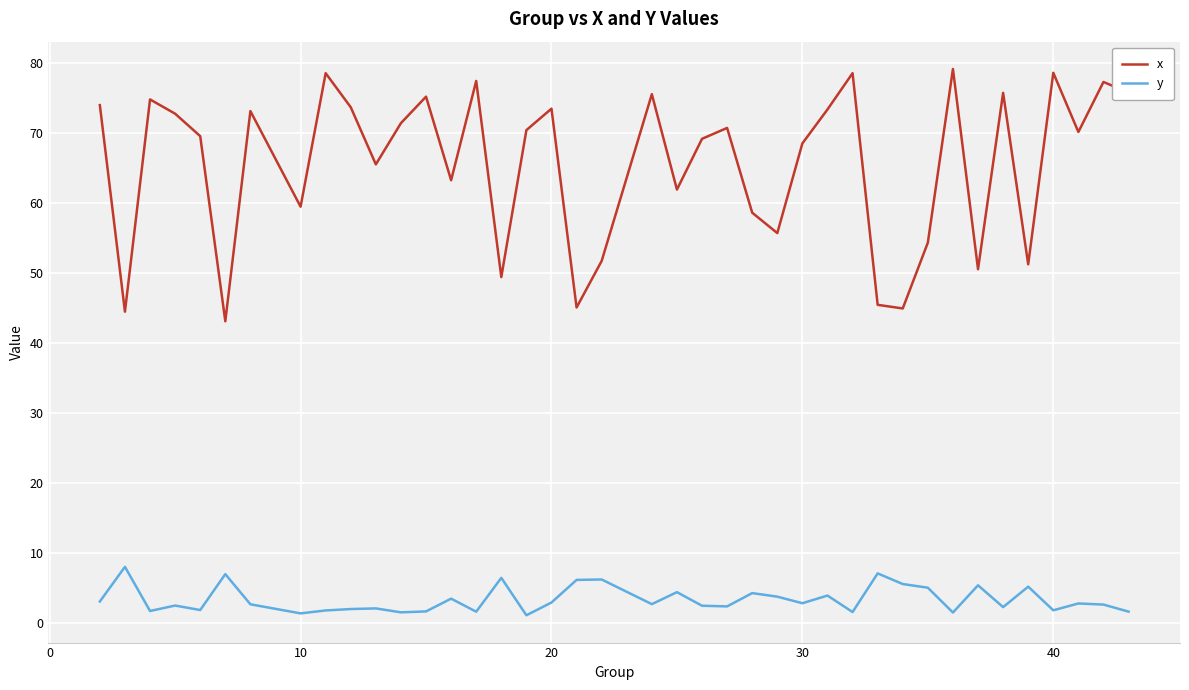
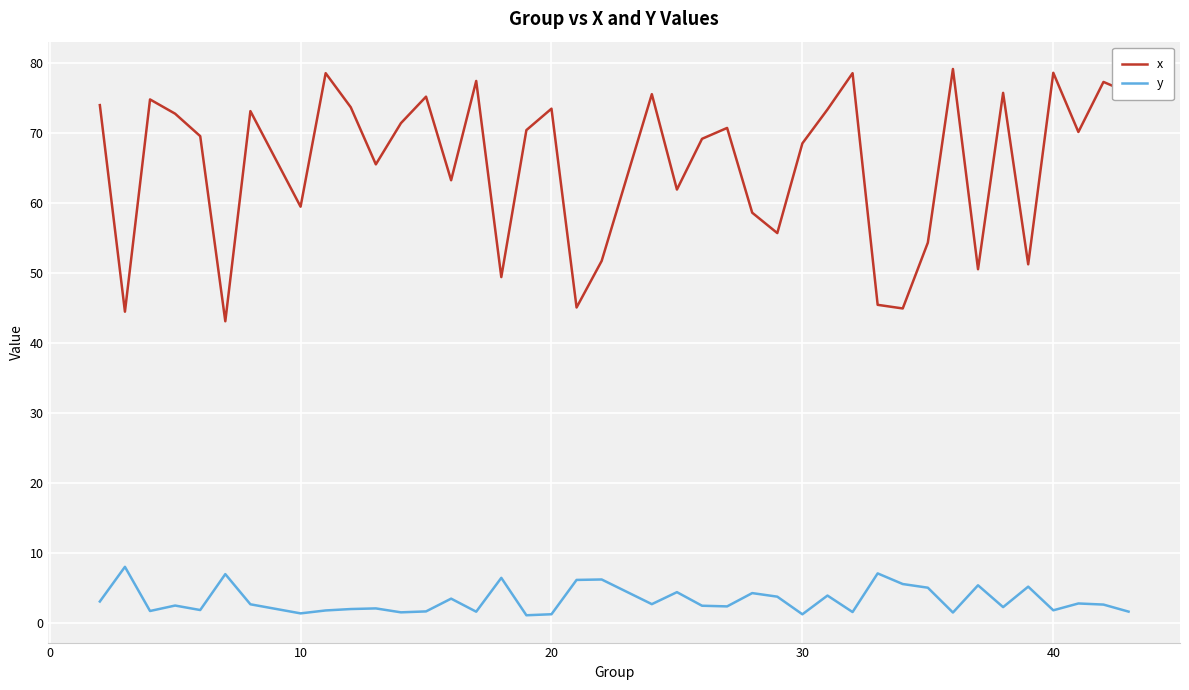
  {
    "x": {
      "10": 59,
      "20": 73,
      "30": 68,
      "40": 79
    },
    "y": {
      "10": 1,
-     "20": 3,
-     "30": 3,
+     "20": 1,
+     "30": 1,
      "40": 2
    }
  }
